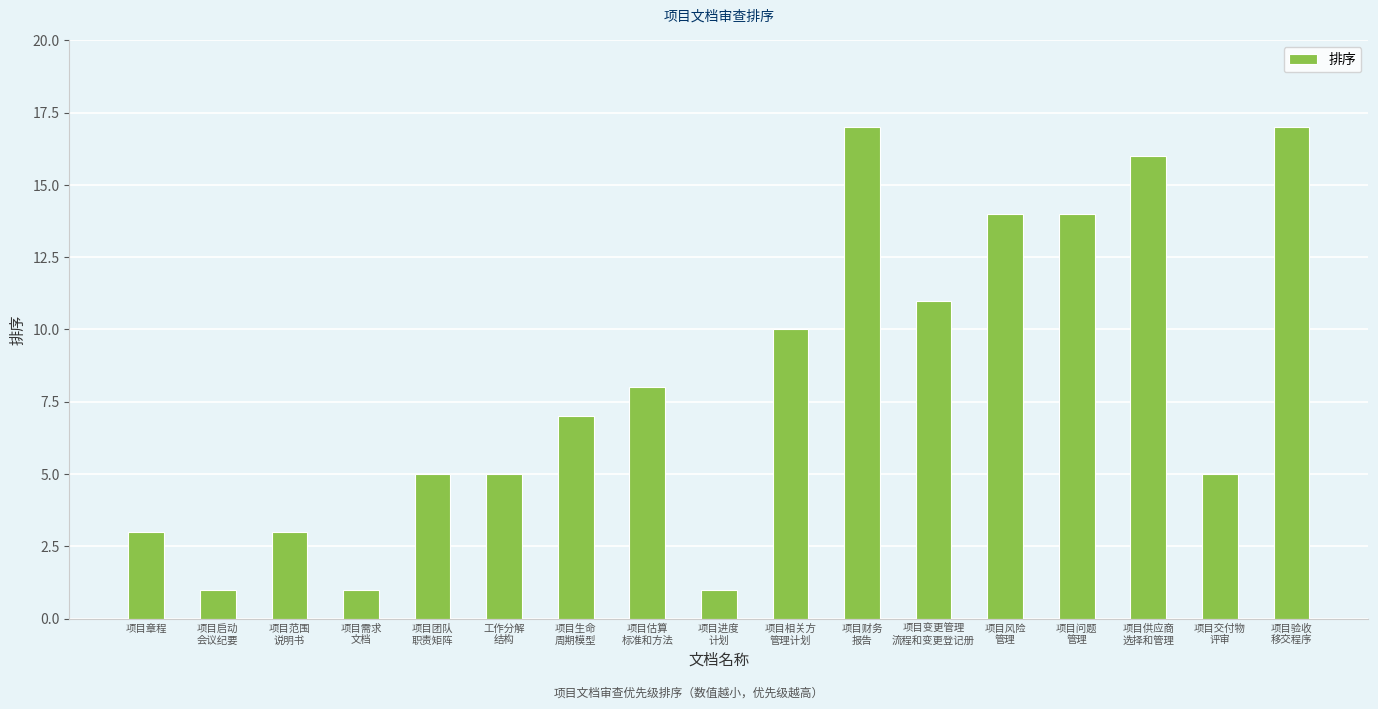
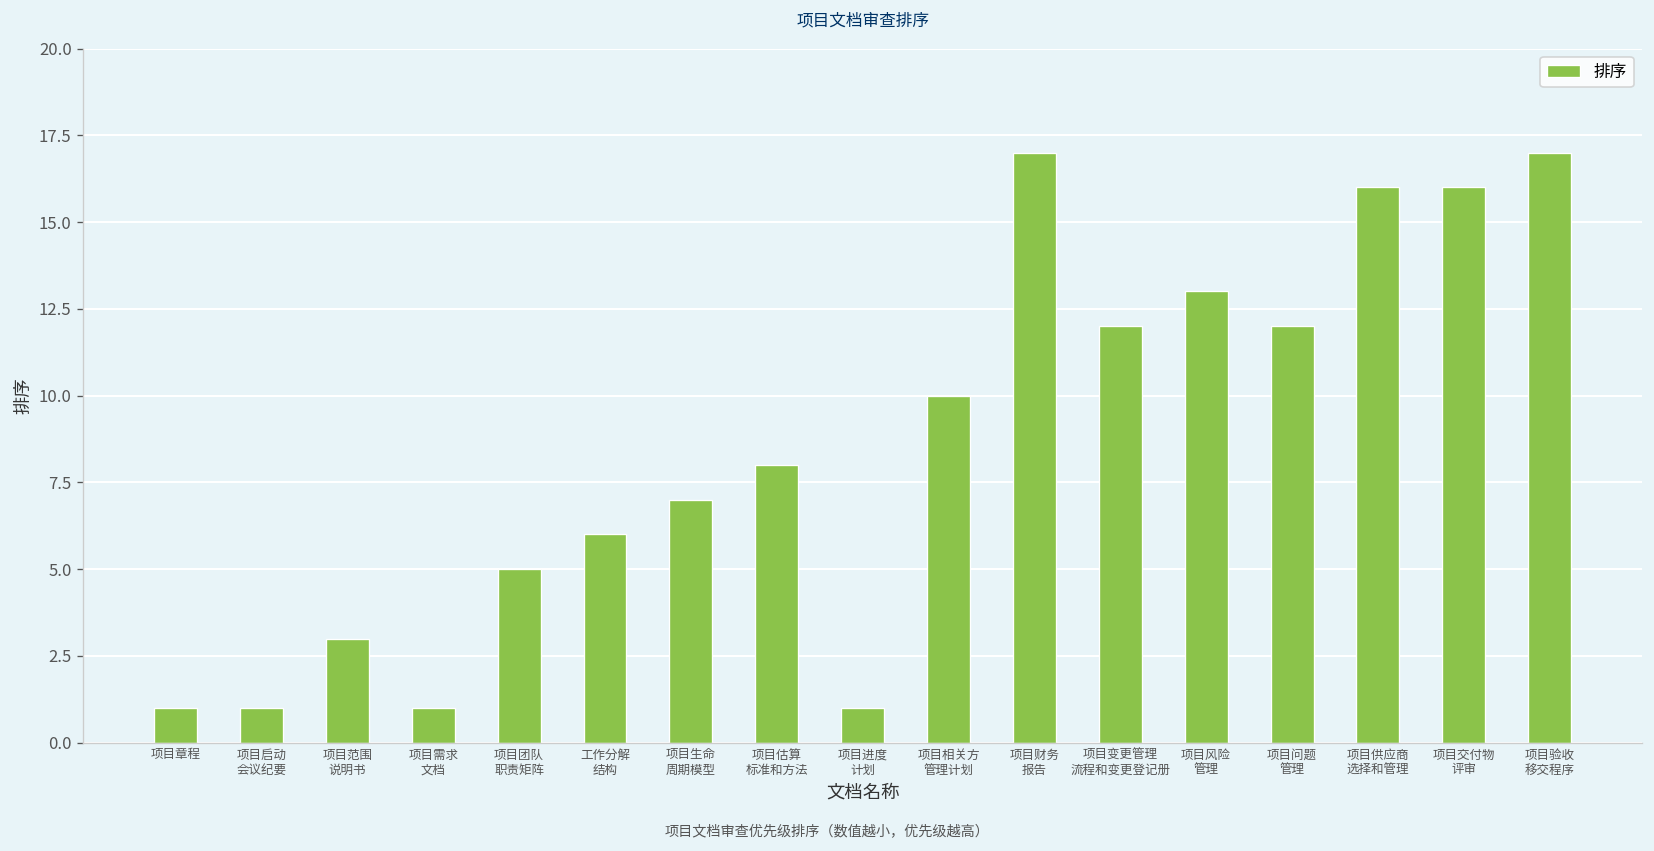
  {
-   "项目章程": 3,
+   "项目章程": 1,
    "项目启动 会议纪要": 1,
    "项目范围 说明书": 3,
    "项目需求 文档": 1,
    "项目团队 职责矩阵": 5,
-   "工作分解 结构": 5,
+   "工作分解 结构": 6,
    "项目生命 周期模型": 7,
    "项目估算 标准和方法": 8,
    "项目进度 计划": 1,
    "项目相关方 管理计划": 10,
    "项目财务 报告": 17,
-   "项目变更管理 流程和变更登记册": 11,
-   "项目风险 管理": 14,
-   "项目问题 管理": 14,
+   "项目变更管理 流程和变更登记册": 12,
+   "项目风险 管理": 13,
+   "项目问题 管理": 12,
    "项目供应商 选择和管理": 16,
-   "项目交付物 评审": 5,
+   "项目交付物 评审": 16,
    "项目验收 移交程序": 17
  }
